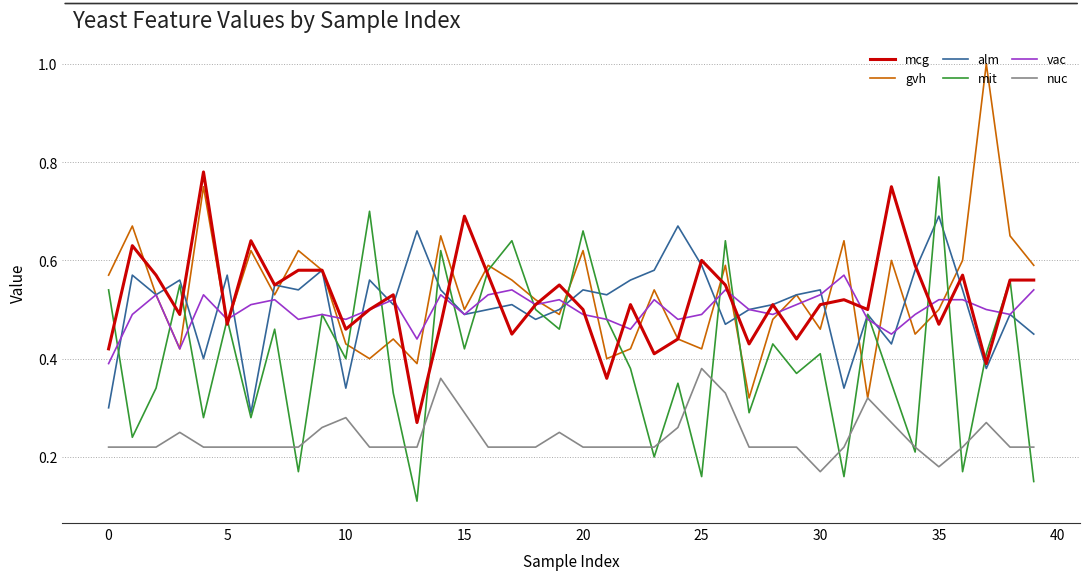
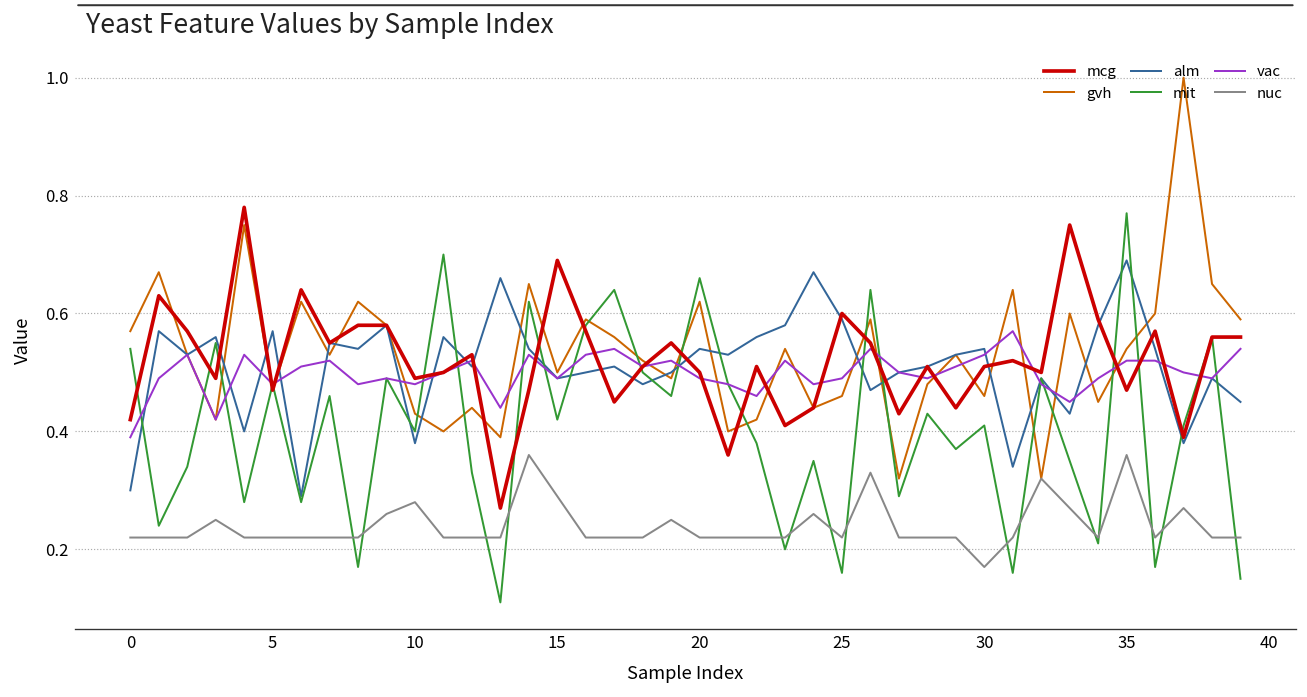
  {
    "mcg": {
      "0": 0.42,
-     "10": 0.46,
+     "10": 0.49,
      "15": 0.69,
      "20": 0.50,
      "25": 0.60,
      "30": 0.51,
      "35": 0.47
    },
    "gvh": {
      "0": 0.57,
      "10": 0.43,
      "15": 0.50,
      "20": 0.62,
-     "25": 0.42,
+     "25": 0.46,
      "30": 0.46,
-     "35": 0.50
+     "35": 0.54
    },
    "alm": {
      "0": 0.30,
      "5": 0.57,
-     "10": 0.34,
+     "10": 0.38,
      "20": 0.54,
      "25": 0.59,
      "30": 0.54,
      "35": 0.69
    },
    "mit": {
      "0": 0.54,
      "10": 0.40,
      "15": 0.42,
      "20": 0.66,
      "25": 0.16,
      "30": 0.41,
      "35": 0.77
    },
    "vac": {
      "0": 0.39,
      "10": 0.48,
      "20": 0.49,
      "25": 0.49,
      "30": 0.53,
      "35": 0.52
    },
    "nuc": {
      "0": 0.22,
      "5": 0.22,
      "10": 0.28,
      "15": 0.29,
      "20": 0.22,
-     "25": 0.38,
+     "25": 0.22,
      "30": 0.17,
-     "35": 0.18
+     "35": 0.36
    }
  }
